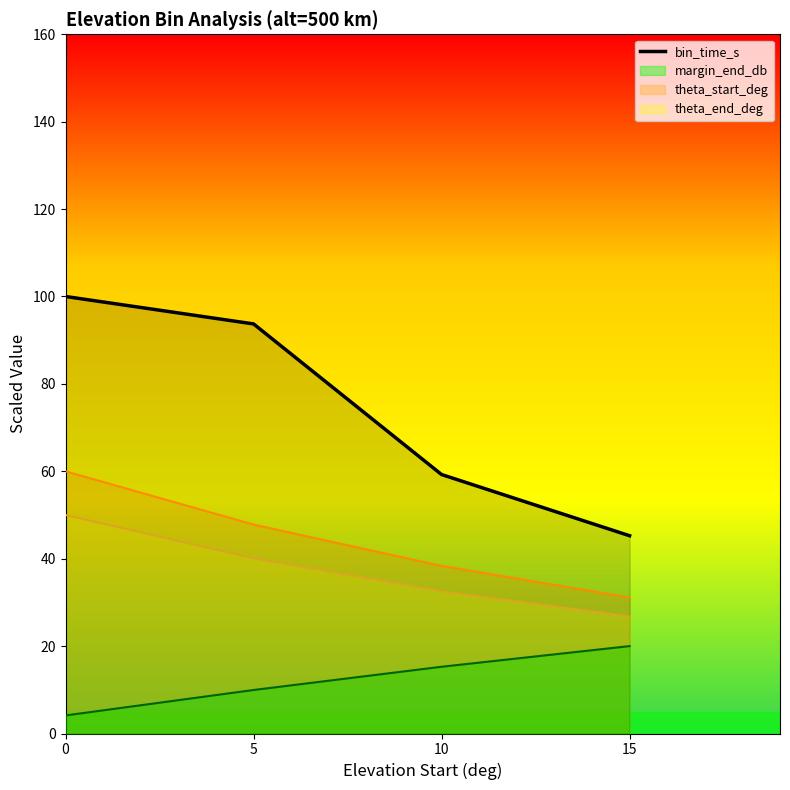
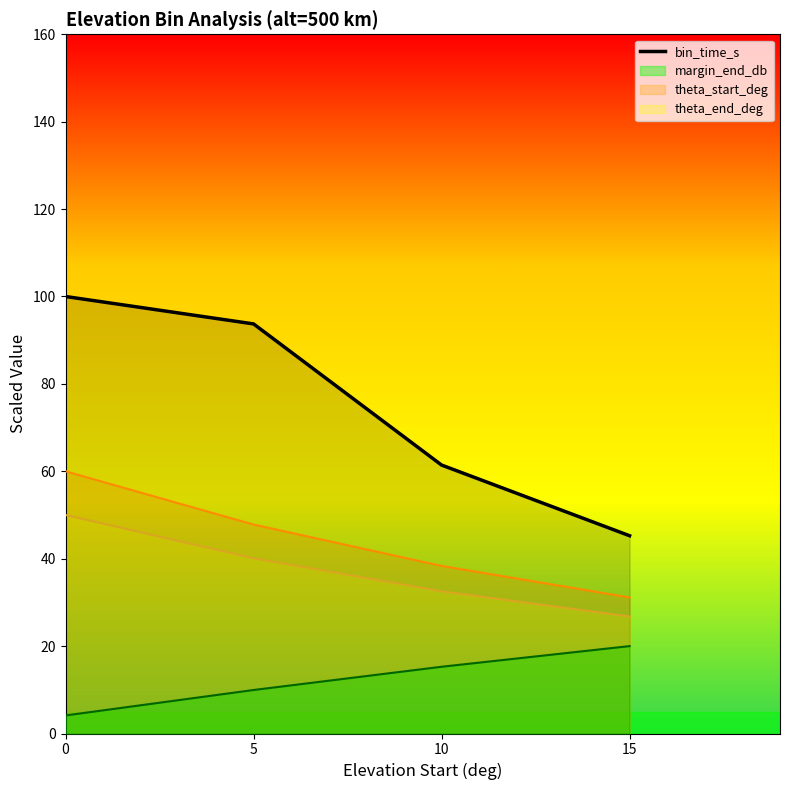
  {
    "bin_time_s": {
      "0": 100,
      "5": 94,
-     "10": 59,
+     "10": 61,
      "15": 45
    },
    "margin_end_db": {
      "5": 10,
      "10": 15,
      "15": 20
    }
  }
